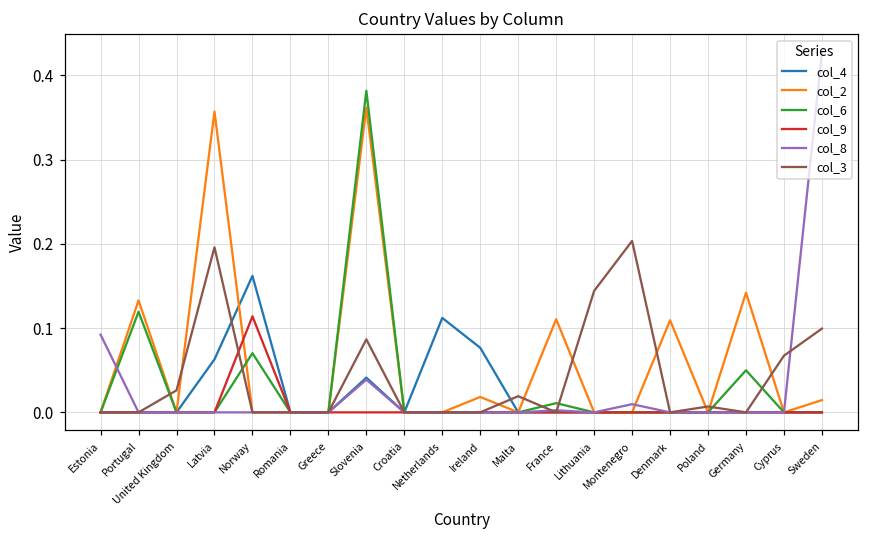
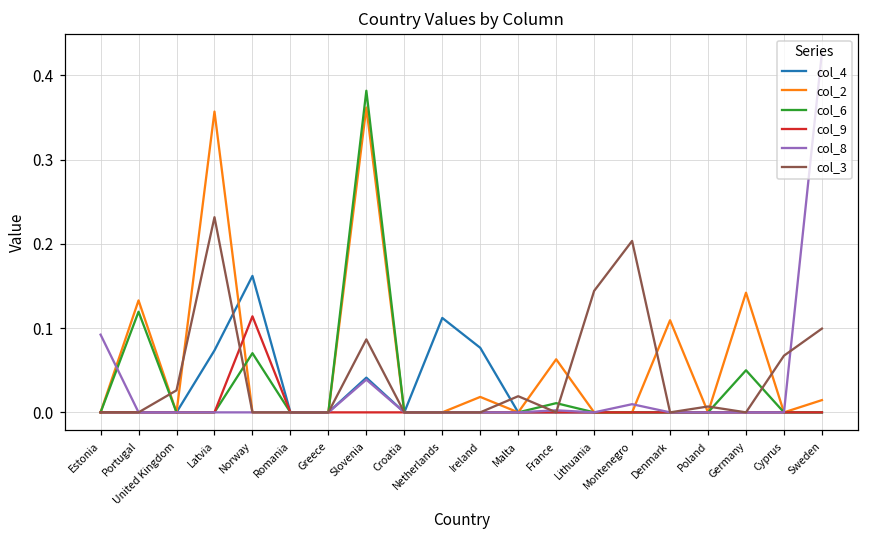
  {
    "col_4": {
-     "Latvia": 0.06,
+     "Latvia": 0.07,
      "Norway": 0.16,
      "Netherlands": 0.11,
      "Ireland": 0.08
    },
    "col_2": {
      "Portugal": 0.13,
      "Latvia": 0.36,
      "Slovenia": 0.36,
      "Ireland": 0.02,
-     "France": 0.11,
+     "France": 0.06,
      "Denmark": 0.11,
      "Germany": 0.14,
      "Sweden": 0.01
    },
    "col_6": {
      "Portugal": 0.12,
      "Norway": 0.07,
      "Slovenia": 0.38,
      "France": 0.01,
      "Germany": 0.05
    },
    "col_9": {
      "Norway": 0.11,
      "Slovenia": 0.00
    },
    "col_8": {
      "Estonia": 0.09,
      "Montenegro": 0.01
    },
    "col_3": {
      "United Kingdom": 0.03,
-     "Latvia": 0.20,
+     "Latvia": 0.23,
      "Slovenia": 0.09,
      "Malta": 0.02,
      "Lithuania": 0.14,
      "Montenegro": 0.20,
      "Poland": 0.01,
      "Cyprus": 0.07,
      "Sweden": 0.10
    }
  }
